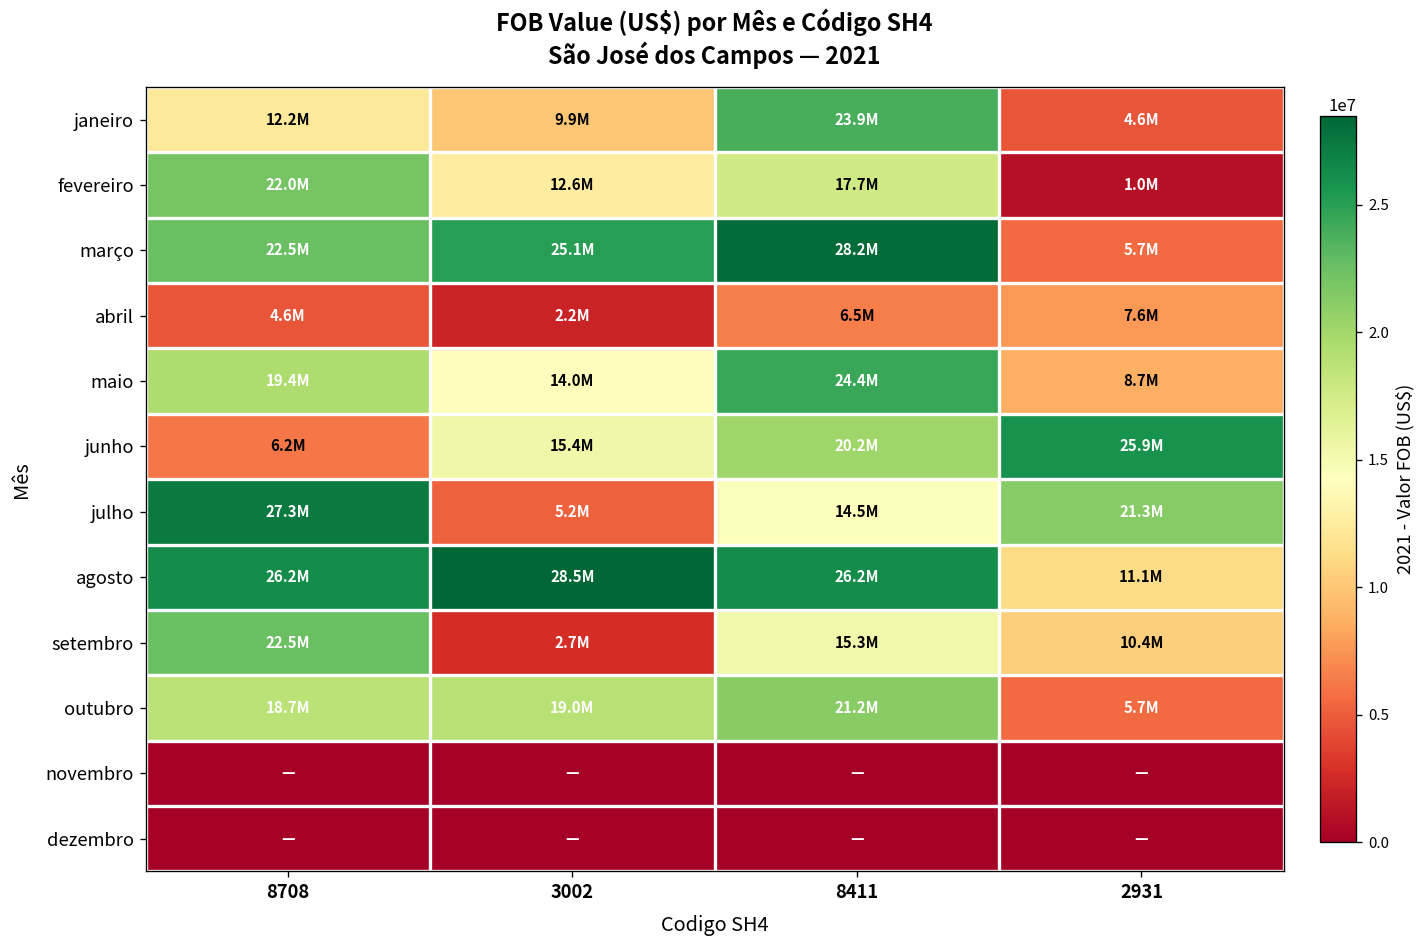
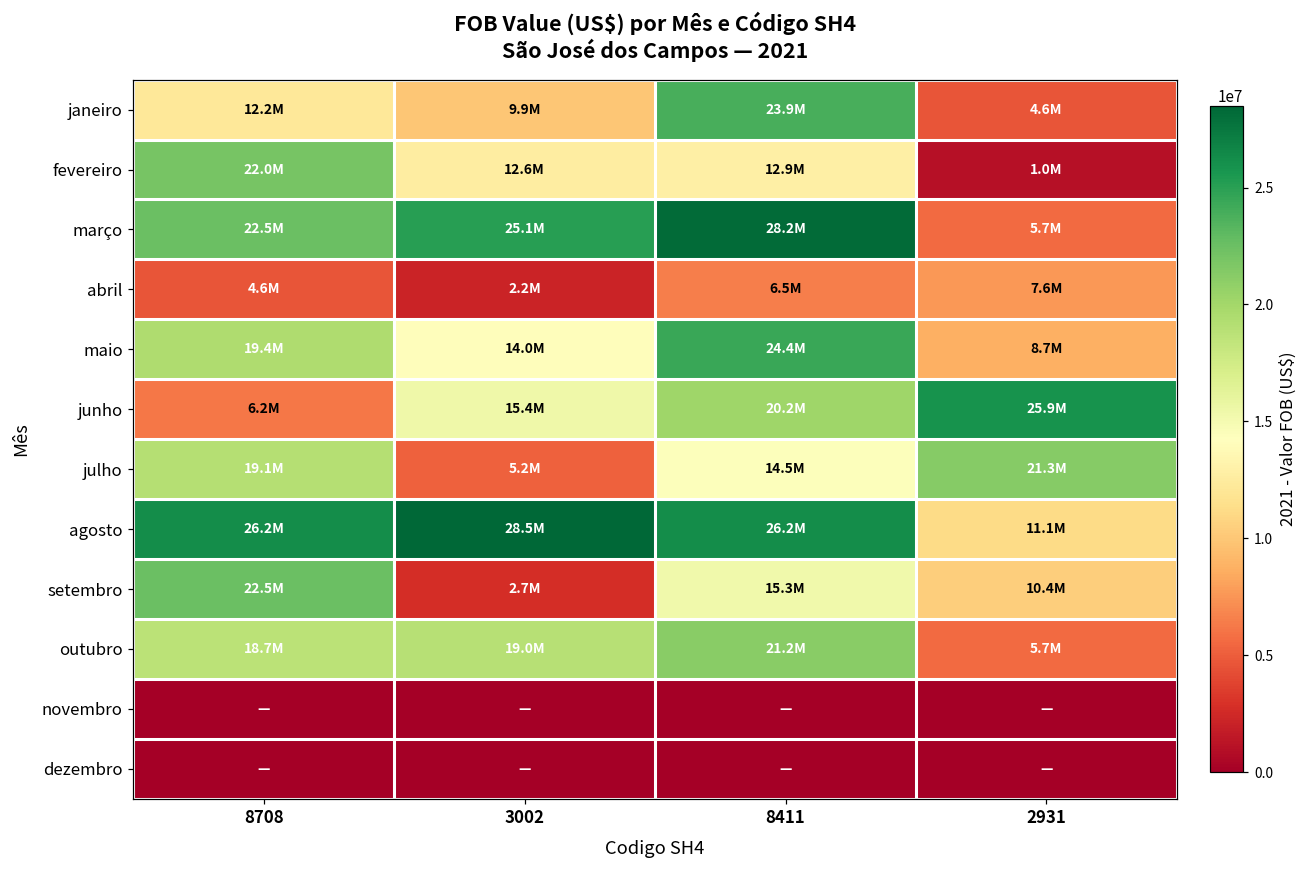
  {
    "janeiro": {
      "8708": "12.2M",
      "3002": "9.9M",
      "8411": "23.9M",
      "2931": "4.6M"
    },
    "fevereiro": {
      "8708": "22.0M",
      "3002": "12.6M",
-     "8411": "17.7M",
+     "8411": "12.9M",
      "2931": "1.0M"
    },
    "março": {
      "8708": "22.5M",
      "3002": "25.1M",
      "8411": "28.2M",
      "2931": "5.7M"
    },
    "abril": {
      "8708": "4.6M",
      "3002": "2.2M",
      "8411": "6.5M",
      "2931": "7.6M"
    },
    "maio": {
      "8708": "19.4M",
      "3002": "14.0M",
      "8411": "24.4M",
      "2931": "8.7M"
    },
    "junho": {
      "8708": "6.2M",
      "3002": "15.4M",
      "8411": "20.2M",
      "2931": "25.9M"
    },
    "julho": {
-     "8708": "27.3M",
+     "8708": "19.1M",
      "3002": "5.2M",
      "8411": "14.5M",
      "2931": "21.3M"
    },
    "agosto": {
      "8708": "26.2M",
      "3002": "28.5M",
      "8411": "26.2M",
      "2931": "11.1M"
    },
    "setembro": {
      "8708": "22.5M",
      "3002": "2.7M",
      "8411": "15.3M",
      "2931": "10.4M"
    },
    "outubro": {
      "8708": "18.7M",
      "3002": "19.0M",
      "8411": "21.2M",
      "2931": "5.7M"
    }
  }
